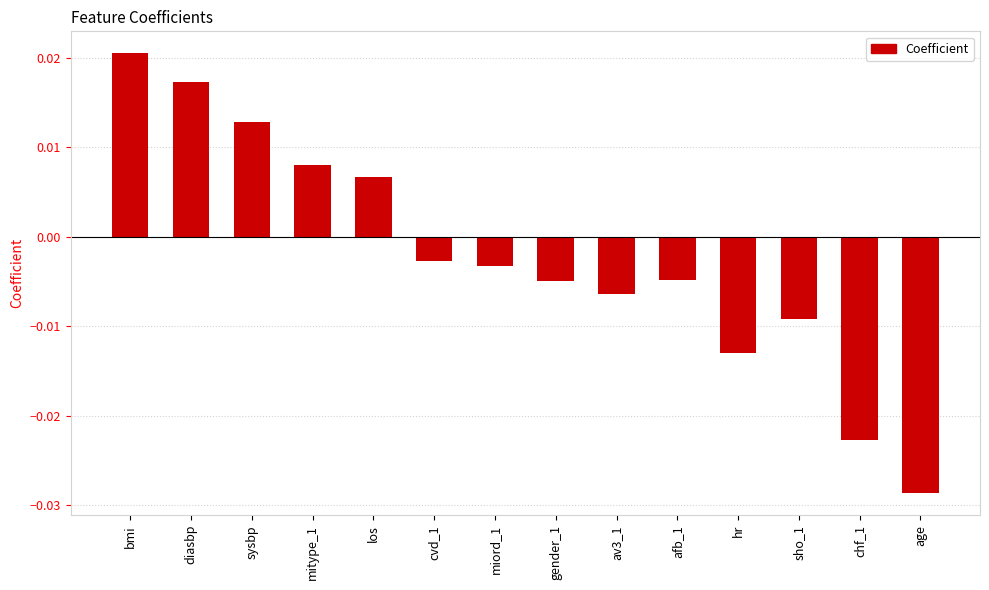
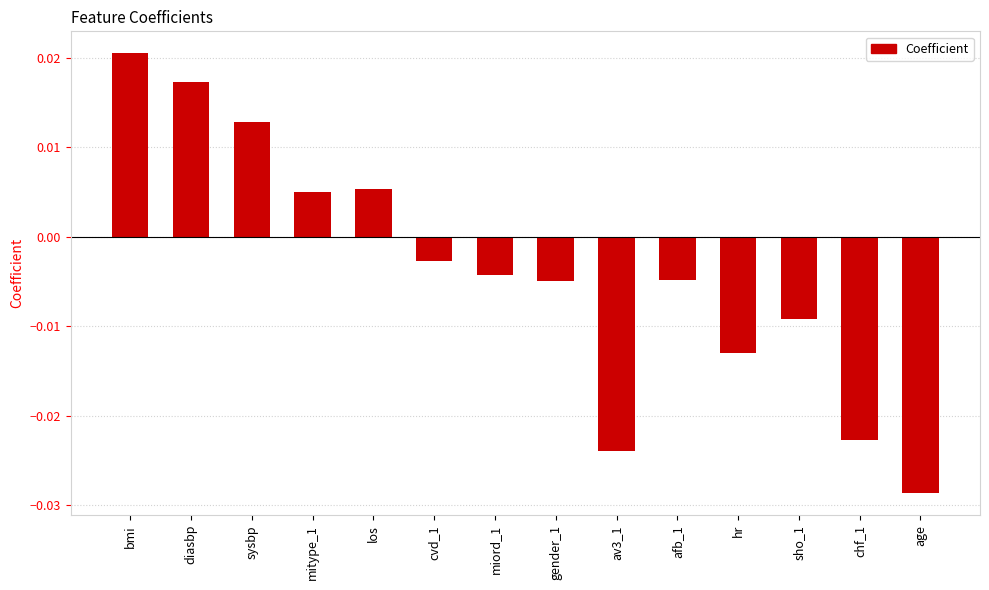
  {
    "bmi": 0.021,
    "diasbp": 0.017,
    "sysbp": 0.013,
-   "mitype_1": 0.008,
-   "los": 0.007,
+   "mitype_1": 0.005,
+   "los": 0.005,
    "cvd_1": -0.003,
-   "miord_1": -0.003,
+   "miord_1": -0.004,
    "gender_1": -0.005,
-   "av3_1": -0.006,
+   "av3_1": -0.024,
    "afb_1": -0.005,
    "hr": -0.013,
    "sho_1": -0.009,
    "chf_1": -0.023,
    "age": -0.029
  }
